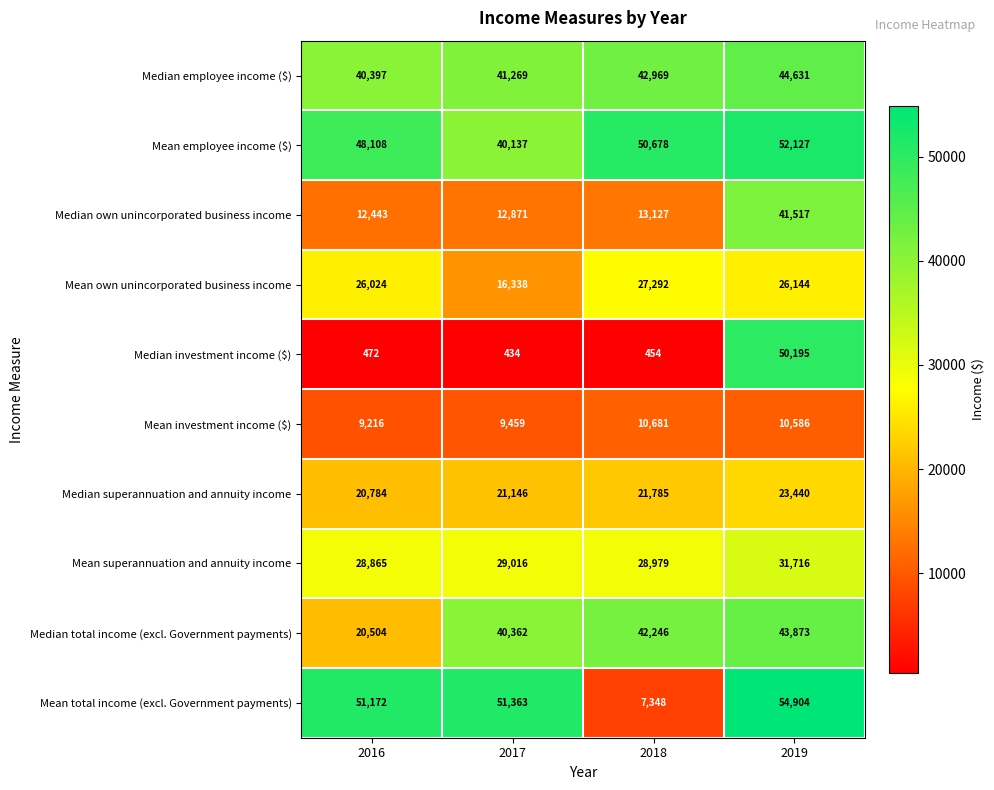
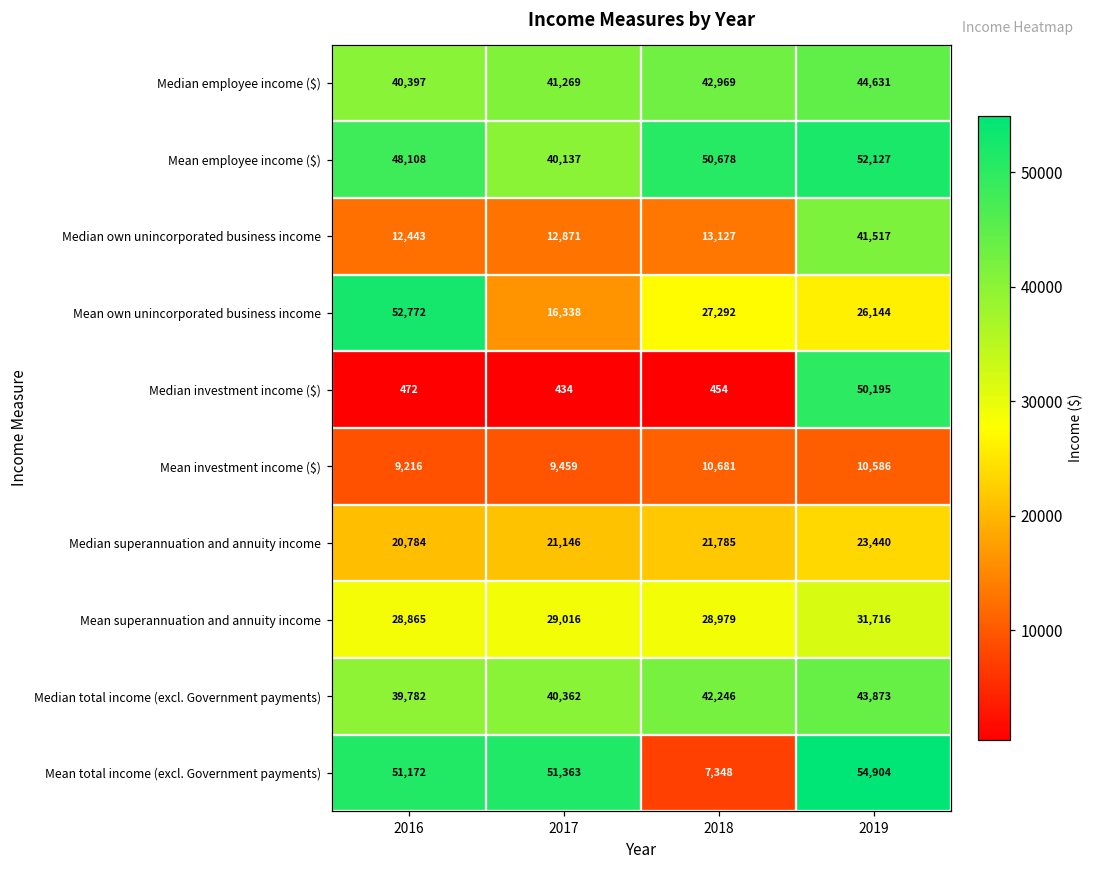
  {
    "Median employee income ($)": {
      "2016": "40,397",
      "2017": "41,269",
      "2018": "42,969",
      "2019": "44,631"
    },
    "Mean employee income ($)": {
      "2016": "48,108",
      "2017": "40,137",
      "2018": "50,678",
      "2019": "52,127"
    },
    "Median own unincorporated business income": {
      "2016": "12,443",
      "2017": "12,871",
      "2018": "13,127",
      "2019": "41,517"
    },
    "Mean own unincorporated business income": {
-     "2016": "26,024",
+     "2016": "52,772",
      "2017": "16,338",
      "2018": "27,292",
      "2019": "26,144"
    },
    "Median investment income ($)": {
      "2016": "472",
      "2017": "434",
      "2018": "454",
      "2019": "50,195"
    },
    "Mean investment income ($)": {
      "2016": "9,216",
      "2017": "9,459",
      "2018": "10,681",
      "2019": "10,586"
    },
    "Median superannuation and annuity income": {
      "2016": "20,784",
      "2017": "21,146",
      "2018": "21,785",
      "2019": "23,440"
    },
    "Mean superannuation and annuity income": {
      "2016": "28,865",
      "2017": "29,016",
      "2018": "28,979",
      "2019": "31,716"
    },
    "Median total income (excl. Government payments)": {
-     "2016": "20,504",
+     "2016": "39,782",
      "2017": "40,362",
      "2018": "42,246",
      "2019": "43,873"
    },
    "Mean total income (excl. Government payments)": {
      "2016": "51,172",
      "2017": "51,363",
      "2018": "7,348",
      "2019": "54,904"
    }
  }
